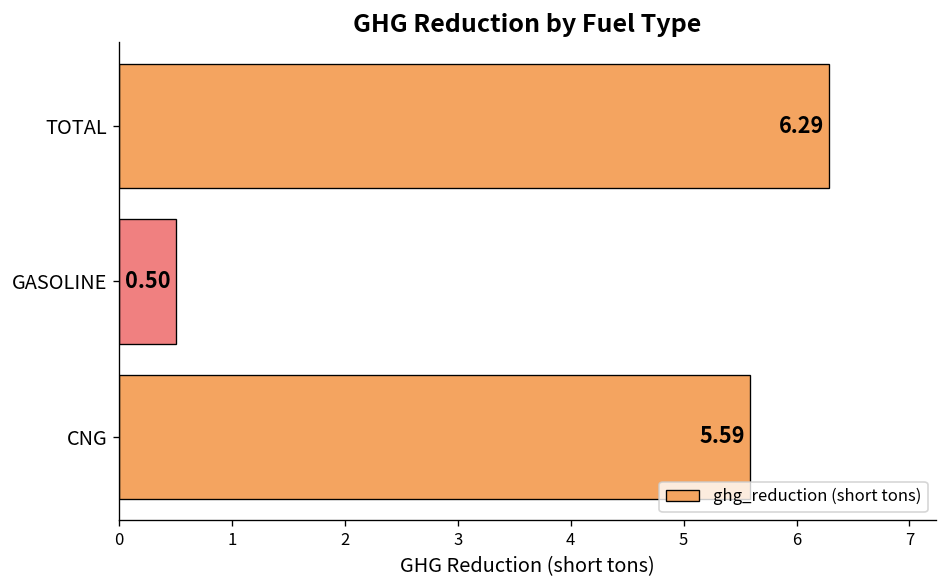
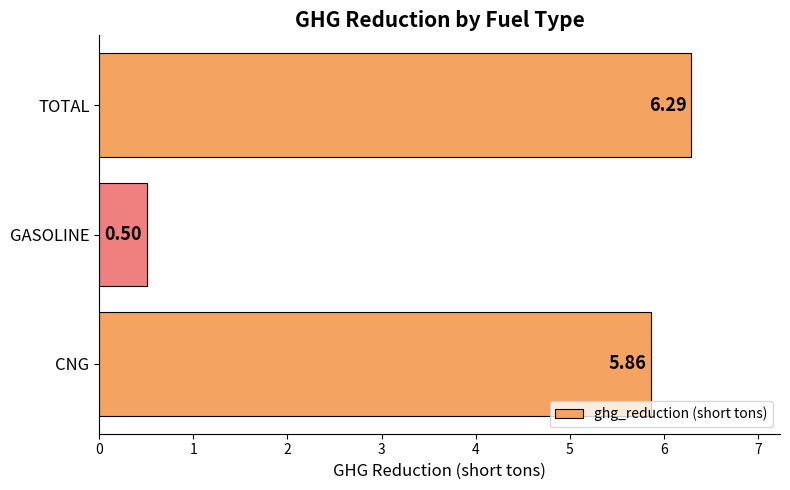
  {
    "TOTAL": 6.29,
    "GASOLINE": 0.50,
-   "CNG": 5.59
+   "CNG": 5.86
  }
